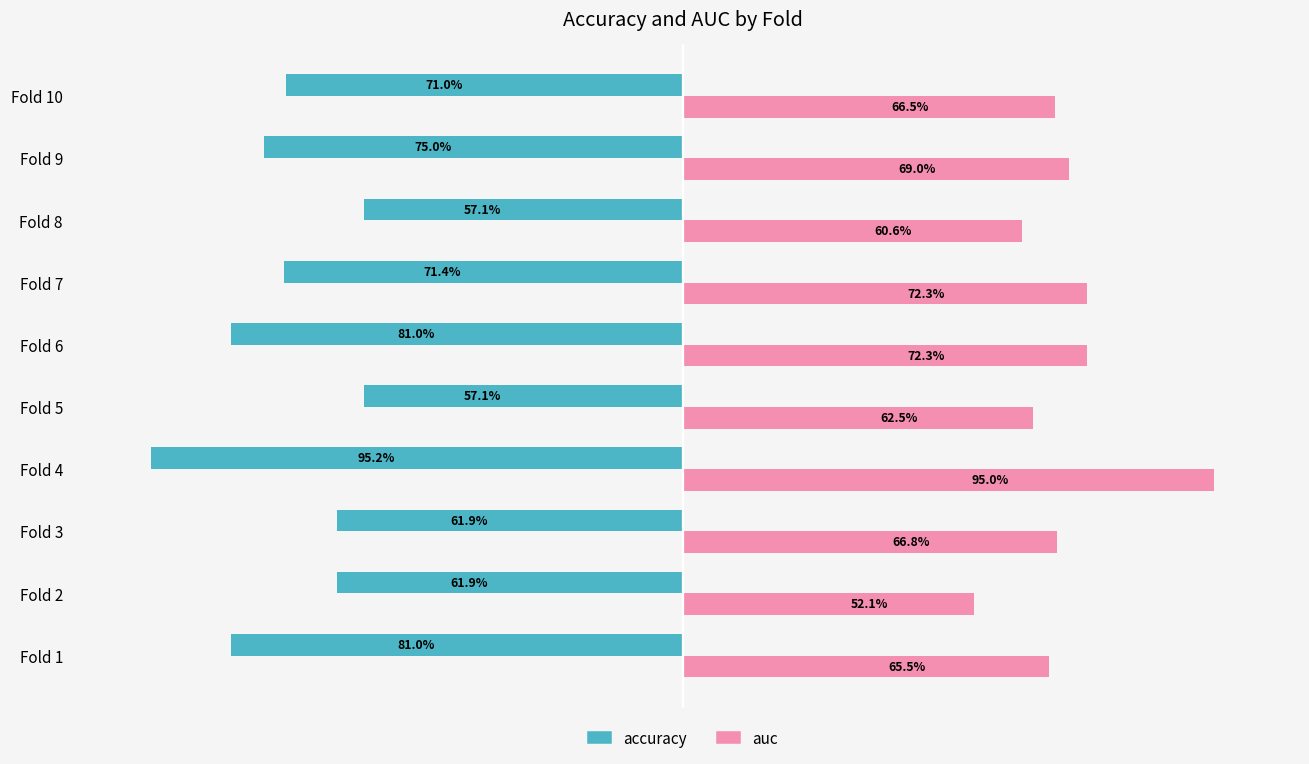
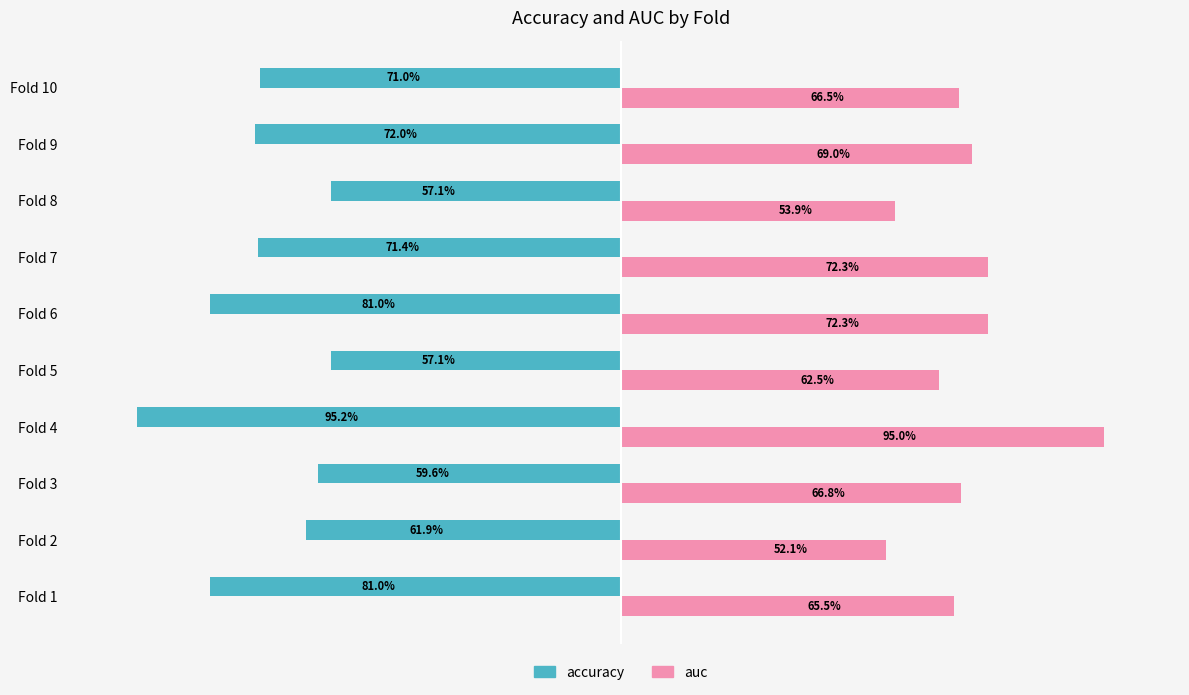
  {
    "accuracy": {
-     "Fold 9": "75.0%",
-     "Fold 3": "61.9%"
+     "Fold 9": "72.0%",
+     "Fold 3": "59.6%"
    },
    "auc": {
      "Fold 10": "66.5%",
      "Fold 9": "69.0%",
-     "Fold 8": "60.6%",
+     "Fold 8": "53.9%",
      "Fold 7": "72.3%",
      "Fold 6": "72.3%",
      "Fold 5": "62.5%",
      "Fold 4": "95.0%",
      "Fold 3": "66.8%",
      "Fold 2": "52.1%",
      "Fold 1": "65.5%"
    }
  }
